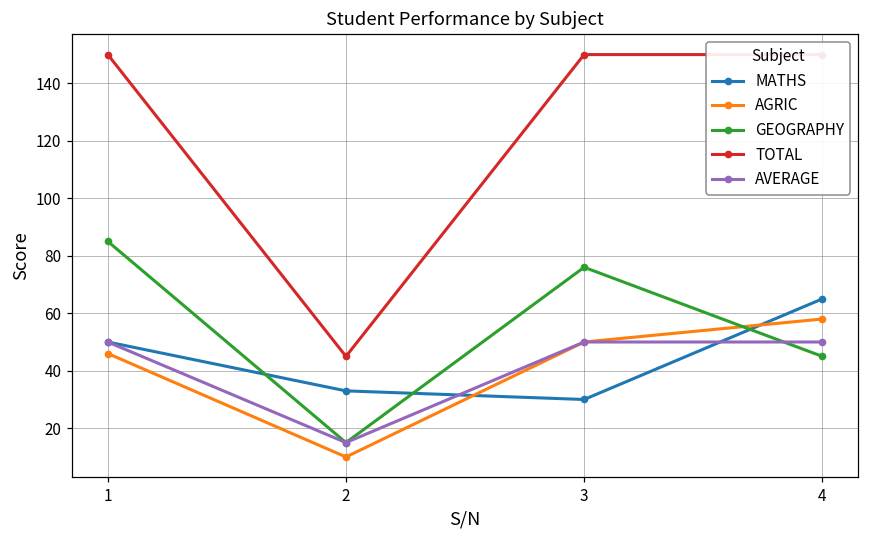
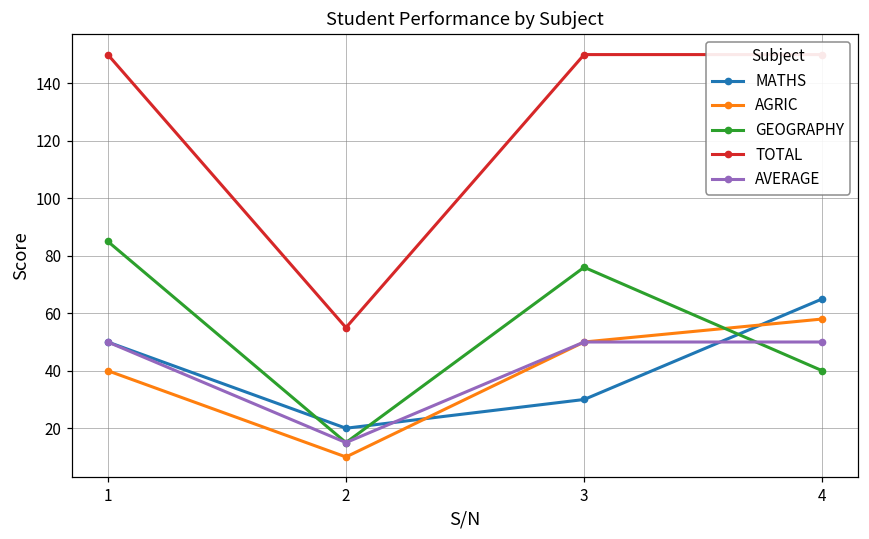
  {
    "MATHS": {
-     "2": 33,
+     "2": 20,
      "3": 30,
      "4": 65
    },
    "AGRIC": {
-     "1": 46,
+     "1": 40,
      "2": 10,
      "4": 58
    },
    "GEOGRAPHY": {
      "1": 85,
      "3": 76,
-     "4": 45
+     "4": 40
    },
    "TOTAL": {
      "1": 150,
-     "2": 45,
+     "2": 55,
      "3": 150
    },
    "AVERAGE": {
      "4": 50
    }
  }
